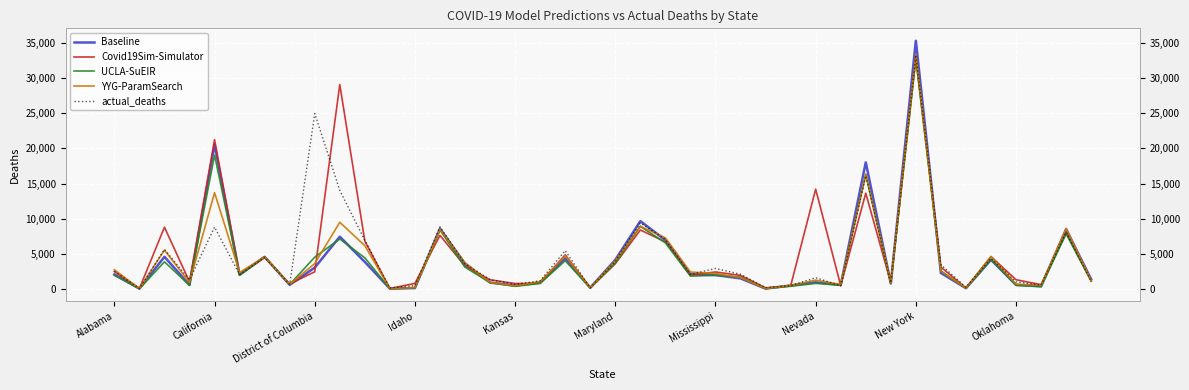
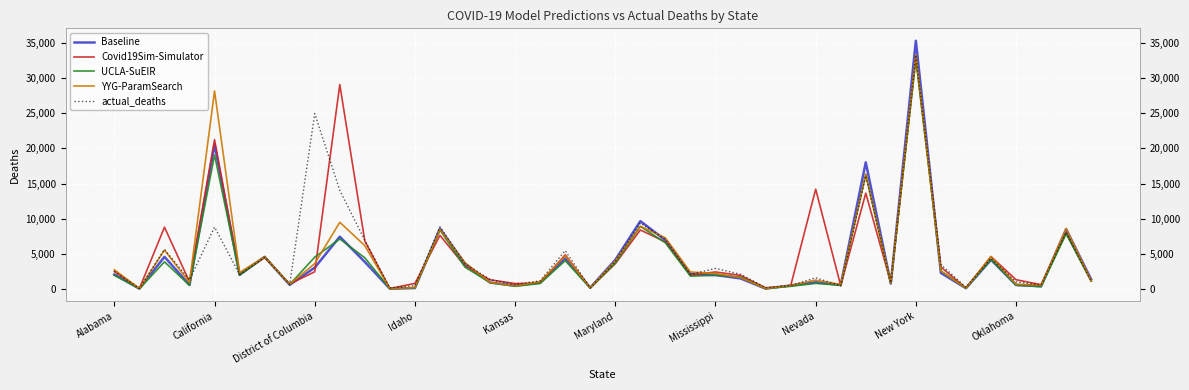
  {
    "Baseline": {
      "California": "21,000",
      "District of Columbia": "3,000",
      "New York": "35,000"
    },
    "Covid19Sim-Simulator": {
      "California": "21,000",
      "District of Columbia": "2,000",
      "Nevada": "14,000"
    },
    "UCLA-SuEIR": {
      "California": "19,000",
      "District of Columbia": "5,000"
    },
    "YYG-ParamSearch": {
-     "California": "14,000",
+     "California": "28,000",
      "District of Columbia": "4,000"
    },
    "actual_deaths": {
      "California": "9,000",
      "District of Columbia": "25,000",
      "Mississippi": "3,000"
    }
  }
